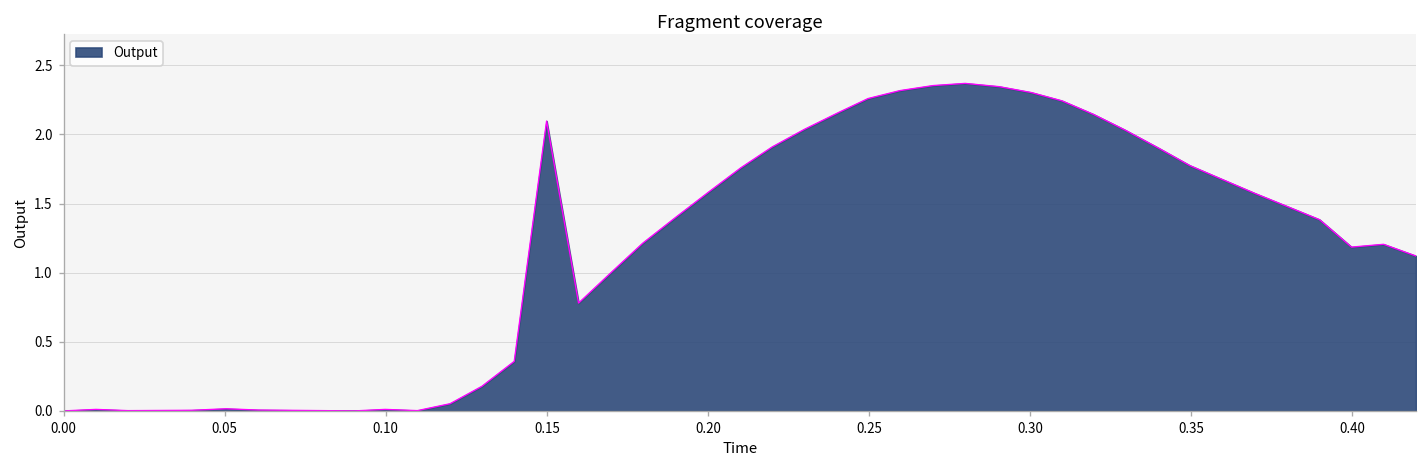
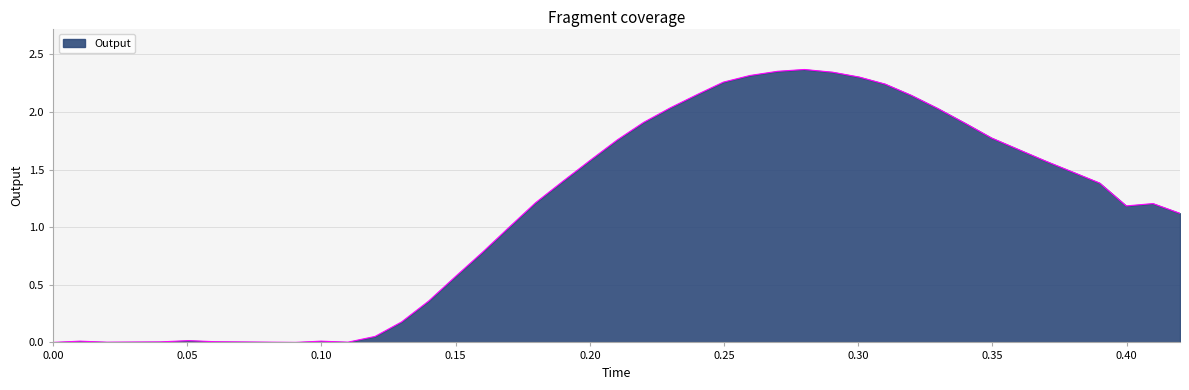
  {
    "0.00": 0.00,
-   "0.15": 2.10,
+   "0.15": 0.57,
    "0.40": 1.19
  }
